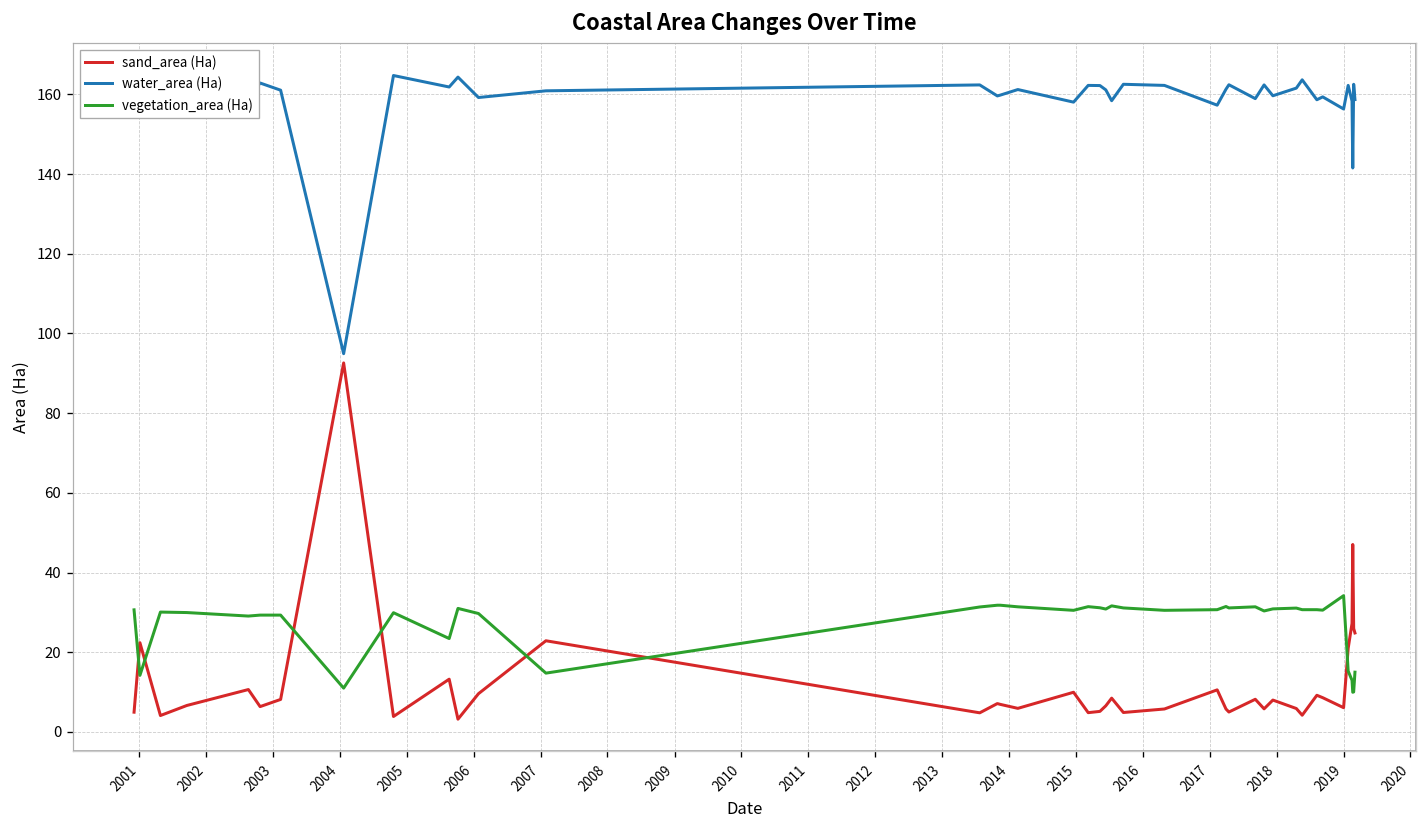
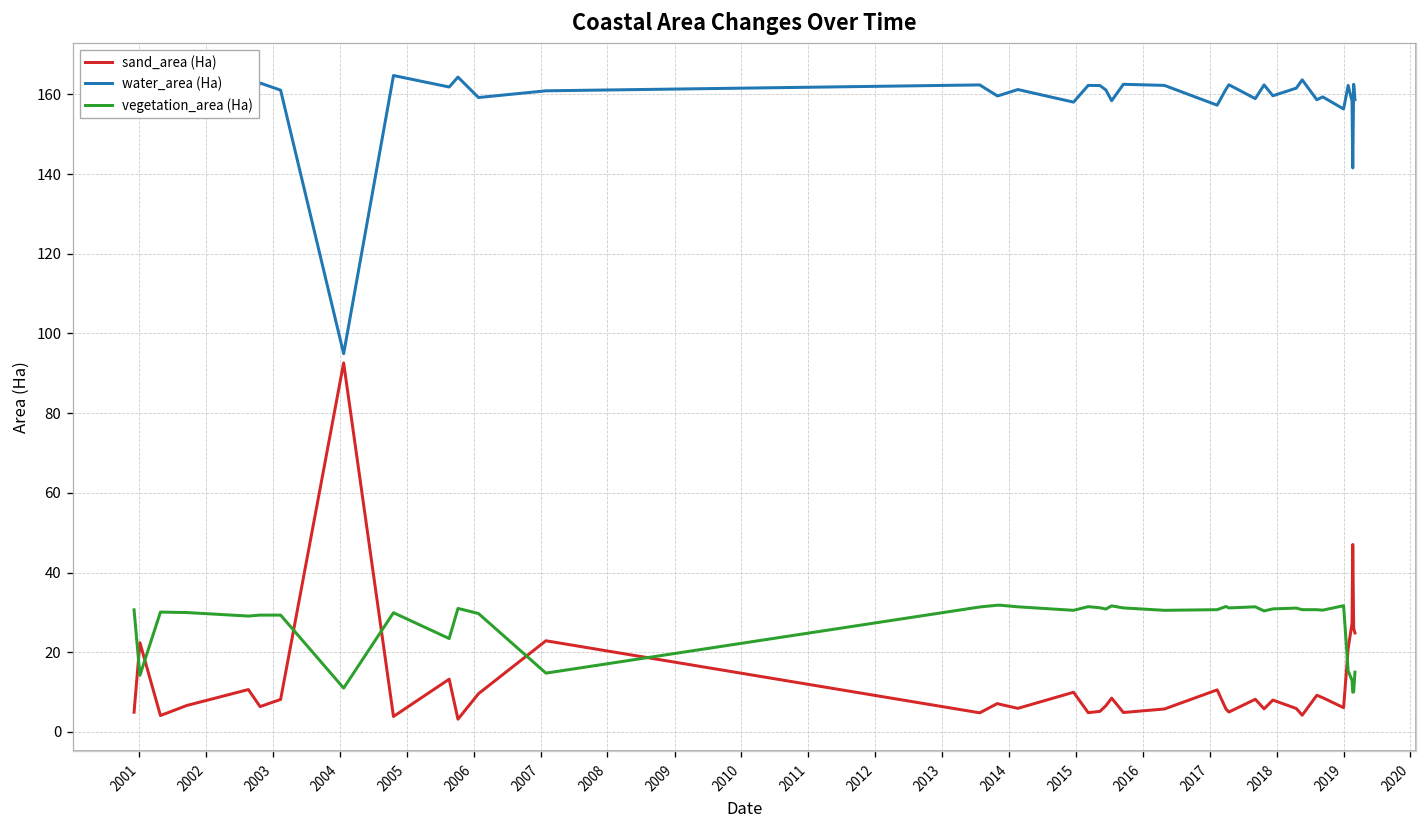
  {
    "sand_area (Ha)": {
      "2019": 6
    },
    "water_area (Ha)": {
      "2019": 156
    },
    "vegetation_area (Ha)": {
-     "2019": 34
+     "2019": 32
    }
  }
